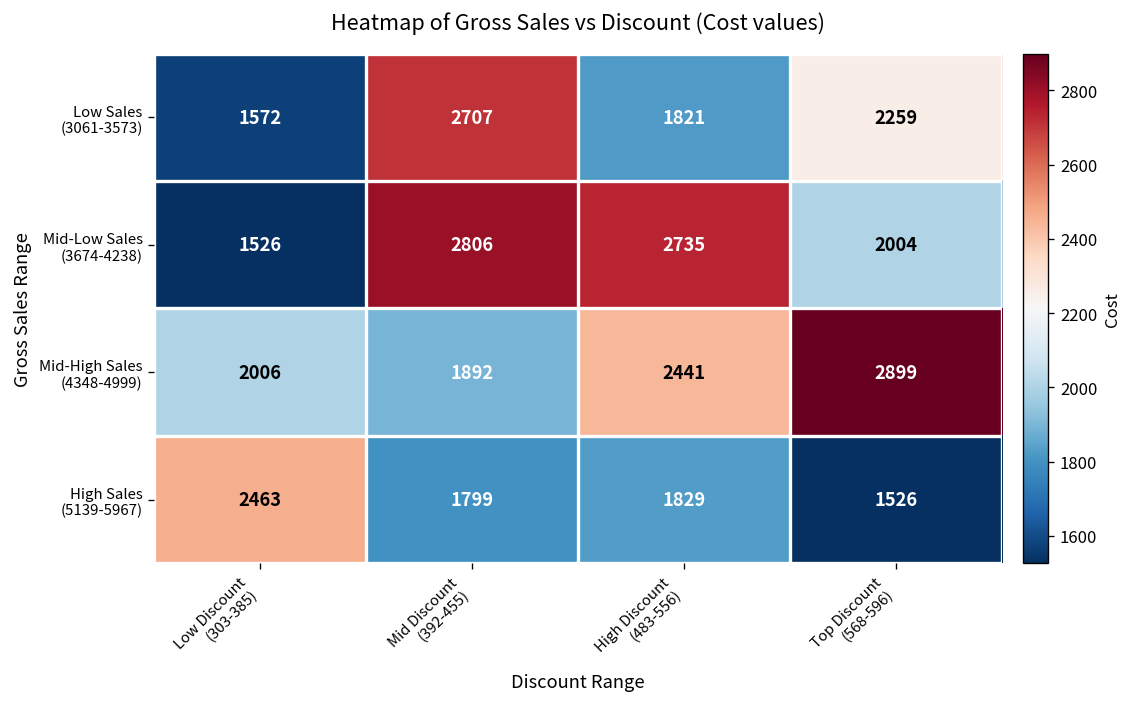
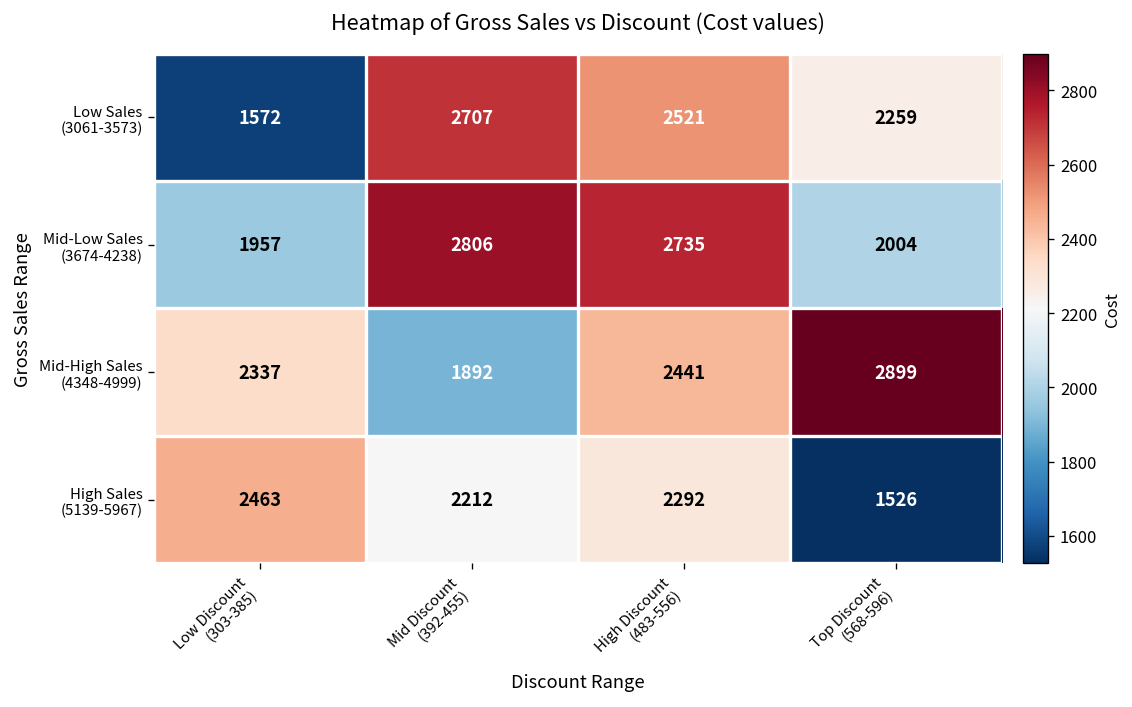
  {
    "Low Sales (3061-3573)": {
      "Low Discount (303-385)": 1572,
      "Mid Discount (392-455)": 2707,
-     "High Discount (483-556)": 1821,
+     "High Discount (483-556)": 2521,
      "Top Discount (568-596)": 2259
    },
    "Mid-Low Sales (3674-4238)": {
-     "Low Discount (303-385)": 1526,
+     "Low Discount (303-385)": 1957,
      "Mid Discount (392-455)": 2806,
      "High Discount (483-556)": 2735,
      "Top Discount (568-596)": 2004
    },
    "Mid-High Sales (4348-4999)": {
-     "Low Discount (303-385)": 2006,
+     "Low Discount (303-385)": 2337,
      "Mid Discount (392-455)": 1892,
      "High Discount (483-556)": 2441,
      "Top Discount (568-596)": 2899
    },
    "High Sales (5139-5967)": {
      "Low Discount (303-385)": 2463,
-     "Mid Discount (392-455)": 1799,
-     "High Discount (483-556)": 1829,
+     "Mid Discount (392-455)": 2212,
+     "High Discount (483-556)": 2292,
      "Top Discount (568-596)": 1526
    }
  }
